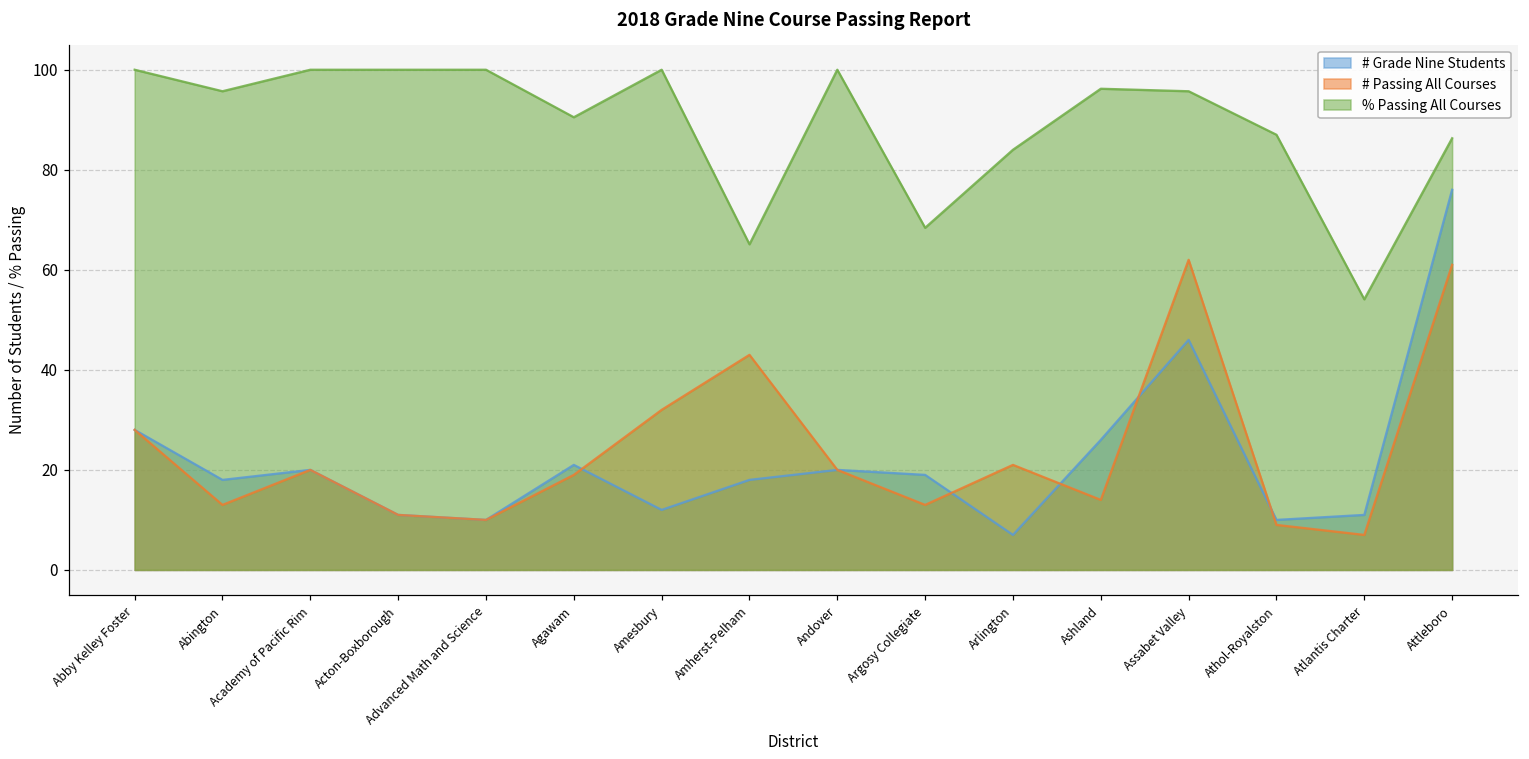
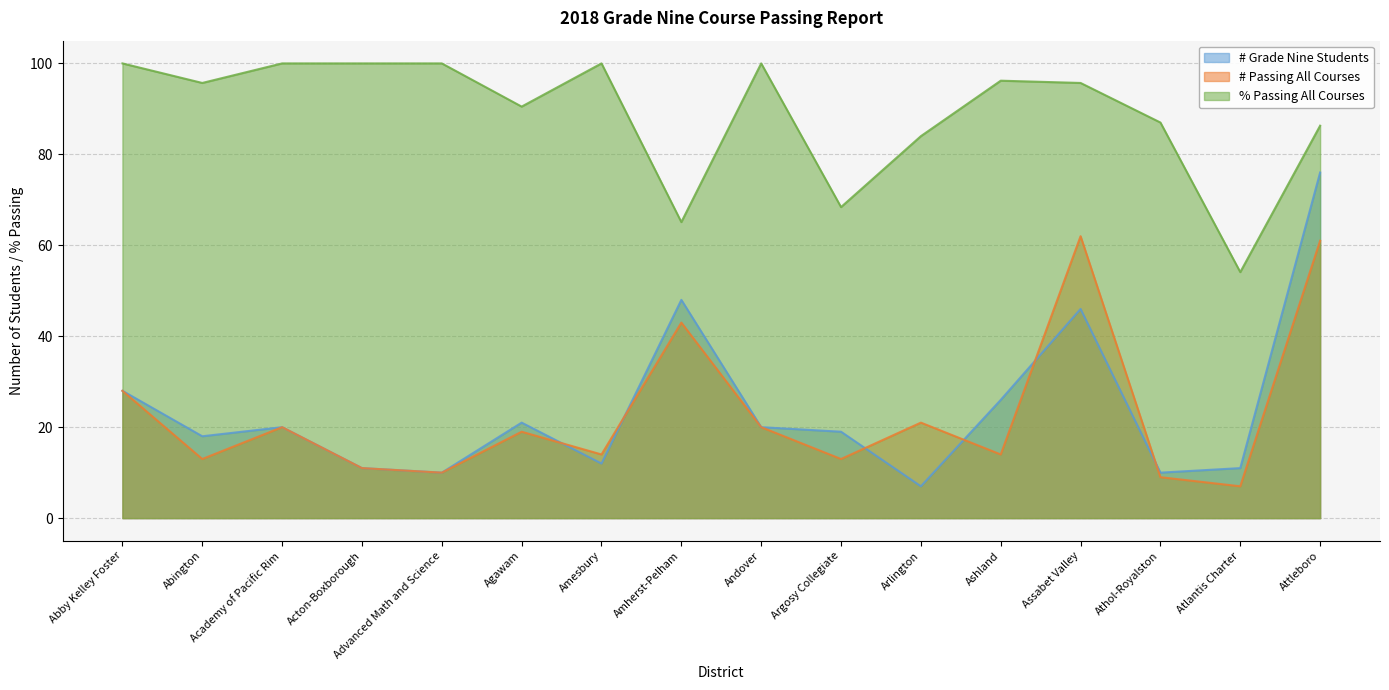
  {
    "# Grade Nine Students": {
      "Abington": 18,
      "Agawam": 21,
      "Amesbury": 12,
-     "Amherst-Pelham": 18,
+     "Amherst-Pelham": 48,
      "Argosy Collegiate": 19,
      "Arlington": 7,
      "Ashland": 26,
      "Assabet Valley": 46,
      "Athol-Royalston": 10,
      "Atlantis Charter": 11,
      "Attleboro": 76
    },
    "# Passing All Courses": {
      "Abington": 13,
      "Agawam": 19,
-     "Amesbury": 32,
+     "Amesbury": 14,
      "Amherst-Pelham": 43,
      "Argosy Collegiate": 13,
      "Arlington": 21,
      "Ashland": 14,
      "Assabet Valley": 62,
      "Athol-Royalston": 9,
      "Atlantis Charter": 7,
      "Attleboro": 61
    },
    "% Passing All Courses": {
      "Abby Kelley Foster": 100,
      "Abington": 96,
      "Academy of Pacific Rim": 100,
      "Acton-Boxborough": 100,
      "Advanced Math and Science": 100,
      "Agawam": 91,
      "Amesbury": 100,
      "Amherst-Pelham": 65,
      "Andover": 100,
      "Argosy Collegiate": 68,
      "Arlington": 84,
      "Ashland": 96,
      "Assabet Valley": 96,
      "Athol-Royalston": 87,
      "Atlantis Charter": 54,
      "Attleboro": 86
    }
  }
